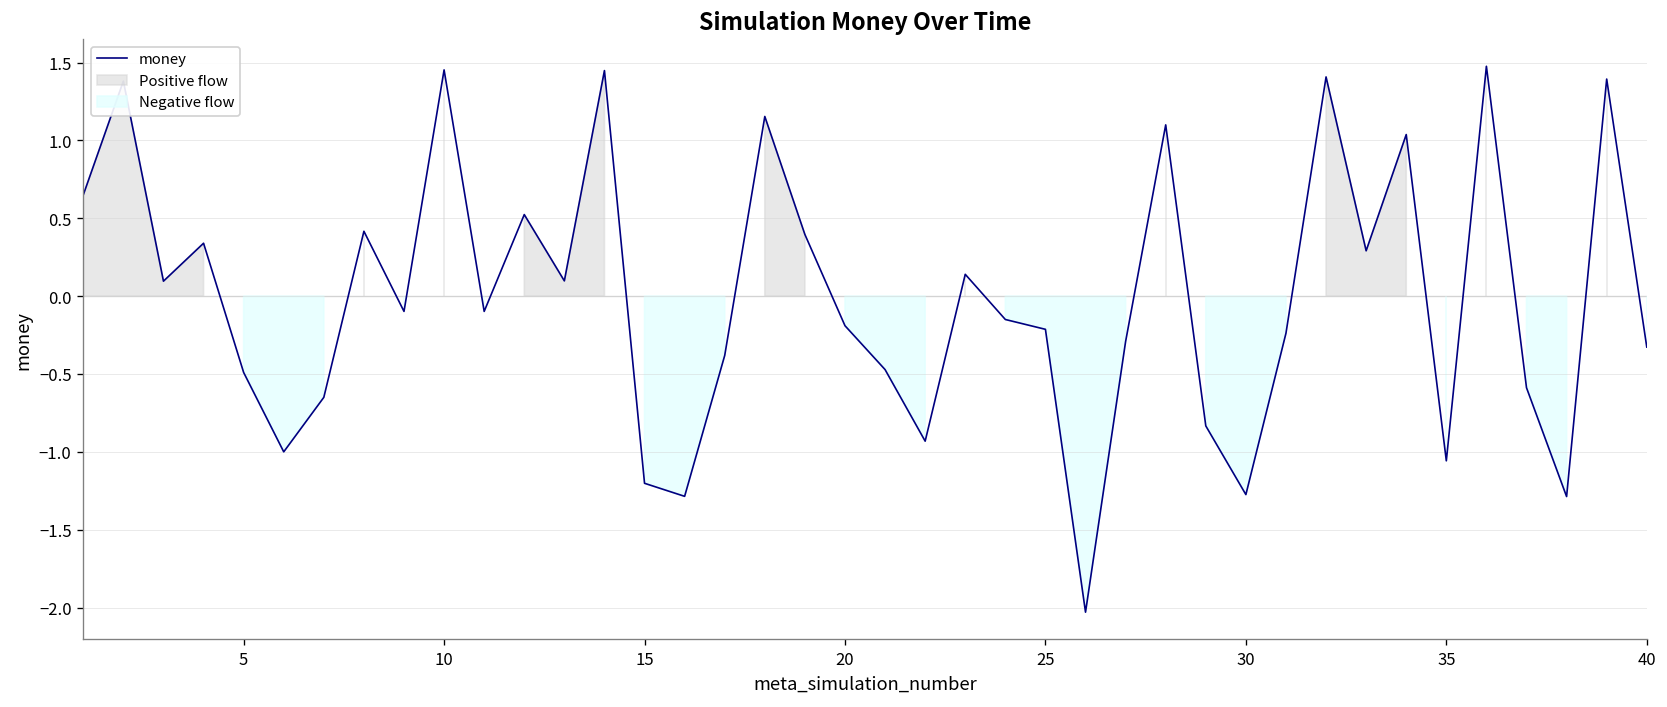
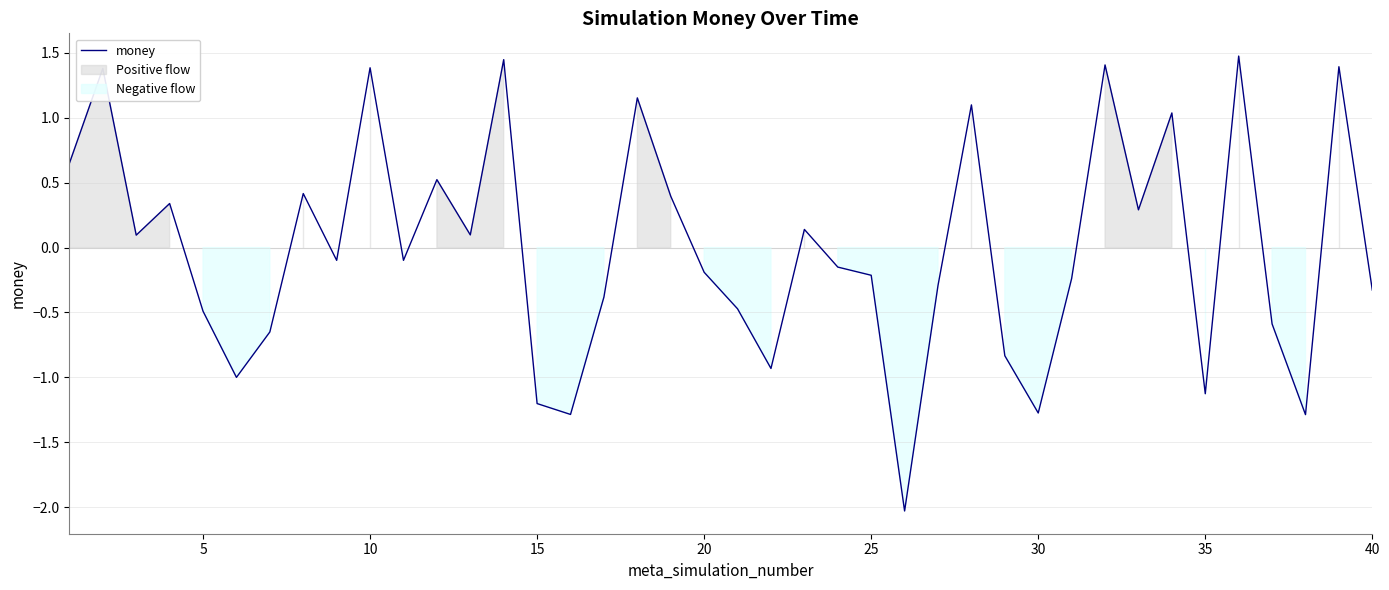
  {
    "5": -0.49,
-   "10": 1.45,
+   "10": 1.39,
    "15": -1.20,
    "20": -0.19,
    "25": -0.21,
    "30": -1.27,
-   "35": -1.06,
+   "35": -1.13,
    "40": -0.33
  }
